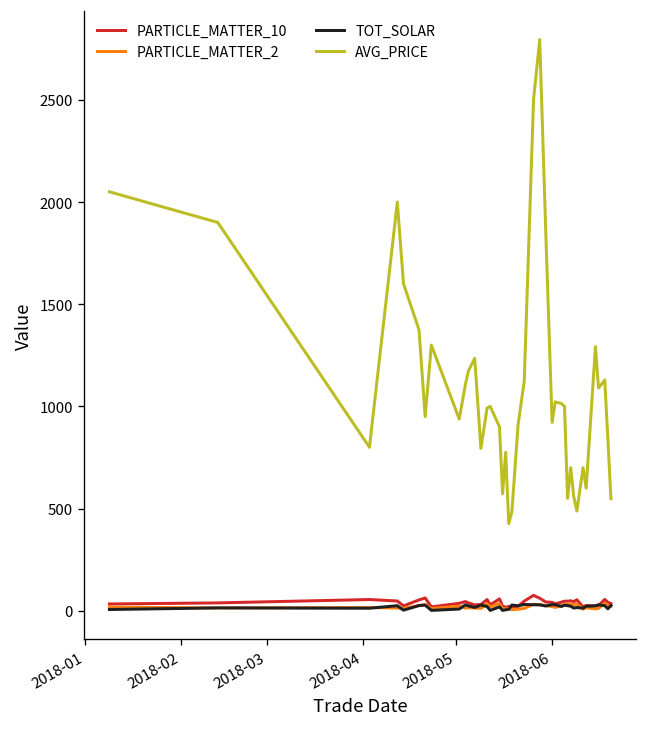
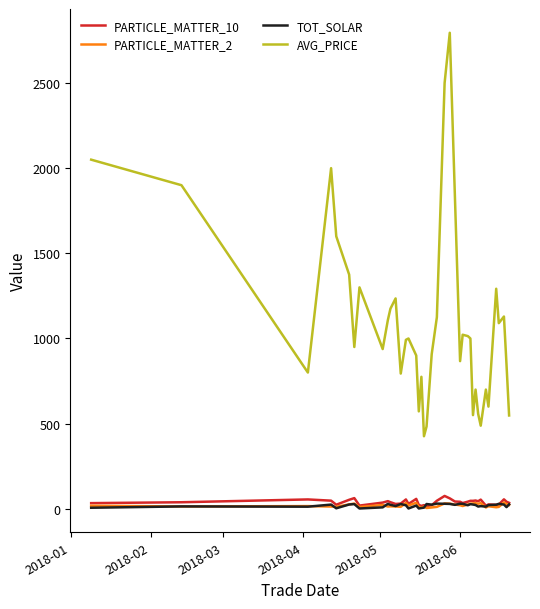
  {
    "AVG_PRICE": {
-     "2018-06": 920
+     "2018-06": 870
    }
  }
